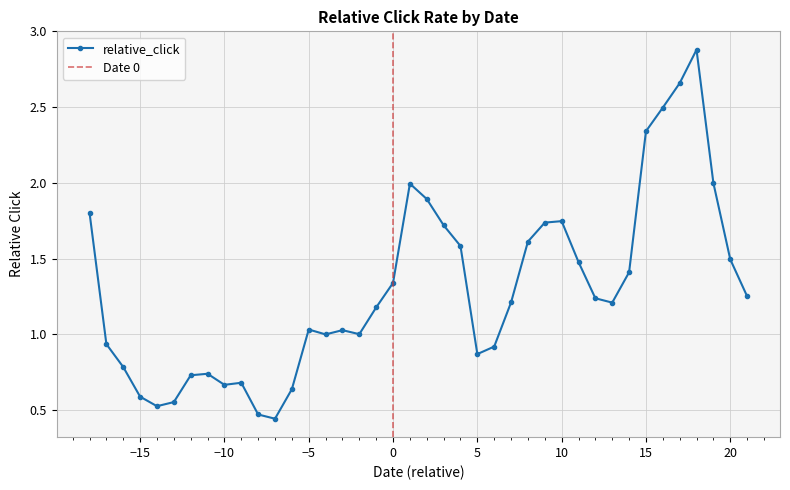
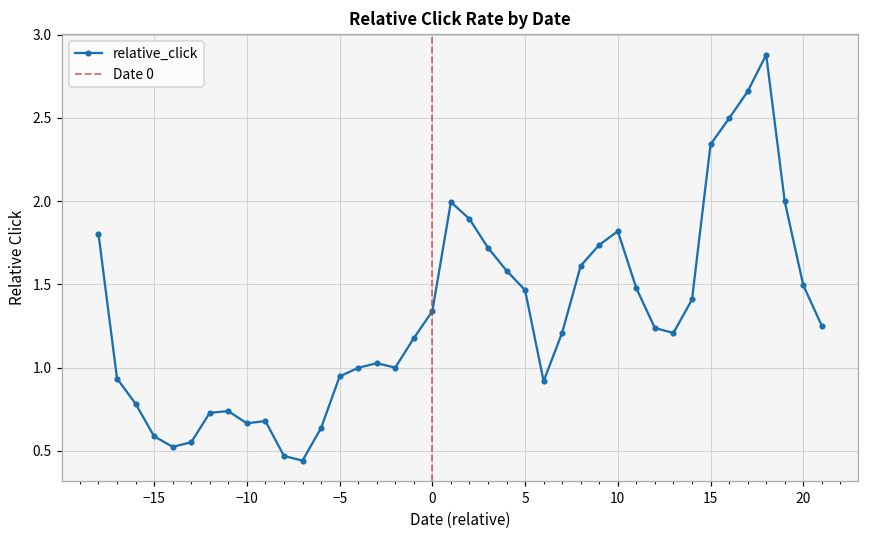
  {
    "−15": 0.59,
    "−10": 0.67,
-   "−5": 1.03,
+   "−5": 0.95,
    "0": 1.34,
-   "5": 0.87,
-   "10": 1.75,
+   "5": 1.47,
+   "10": 1.82,
    "15": 2.34,
    "20": 1.50
  }
